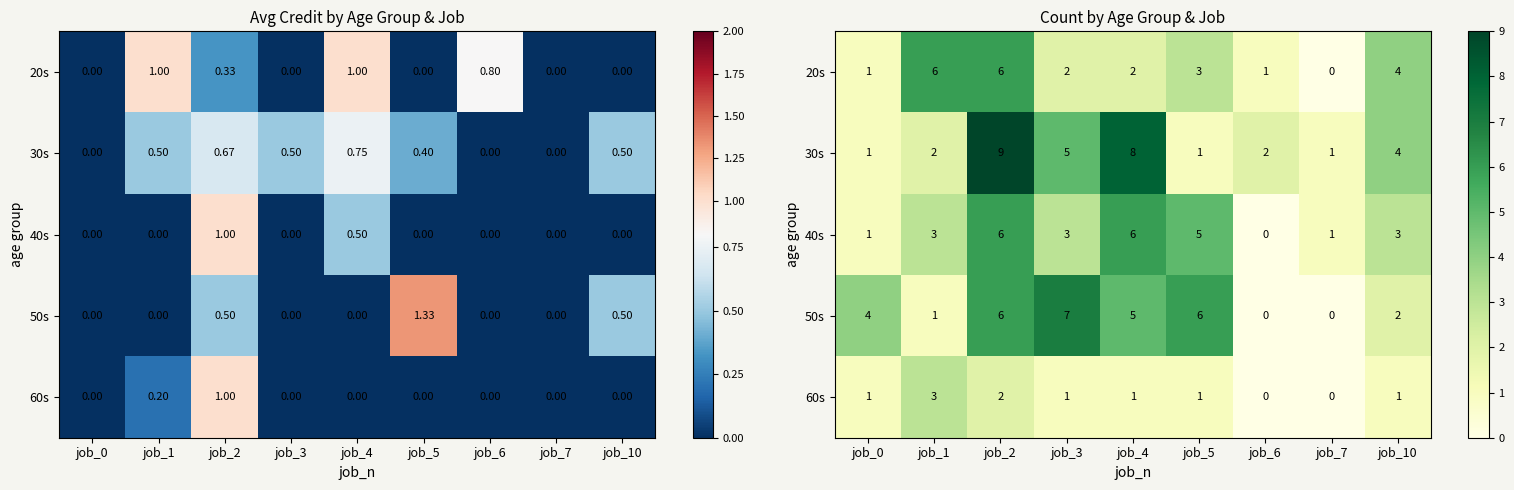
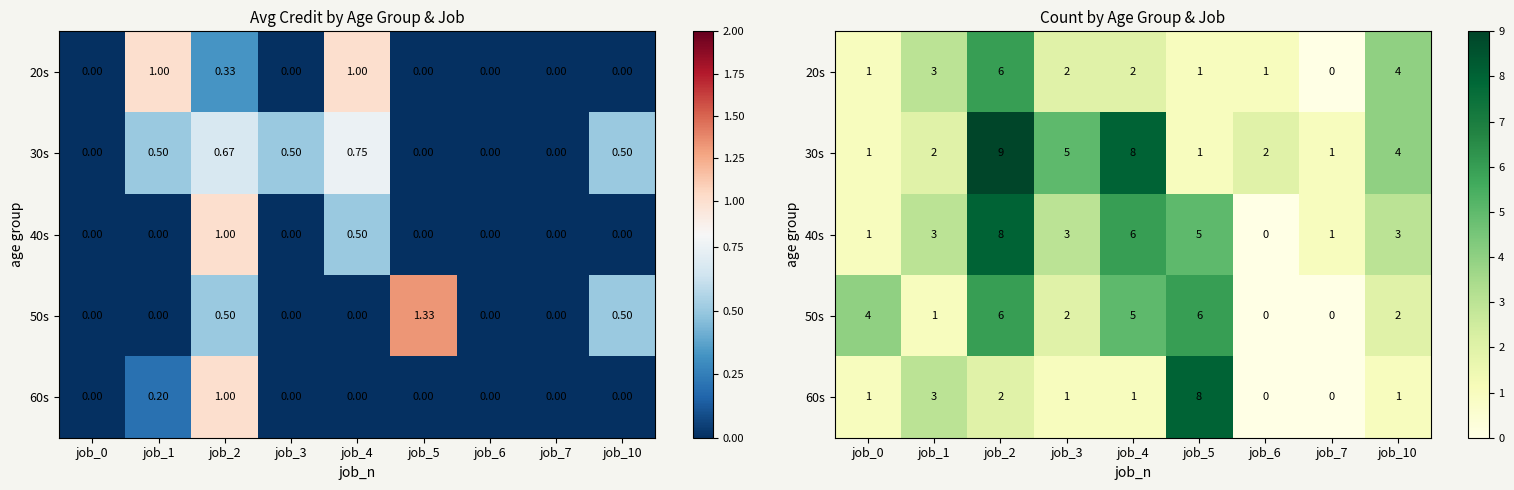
  {
    "Avg Credit by Age Group & Job": {
      "20s": {
        "job_0": 0.00,
        "job_1": 1.00,
        "job_2": 0.33,
        "job_3": 0.00,
        "job_4": 1.00,
        "job_5": 0.00,
-       "job_6": 0.80,
+       "job_6": 0.00,
        "job_7": 0.00,
        "job_10": 0.00
      },
      "30s": {
        "job_0": 0.00,
        "job_1": 0.50,
        "job_2": 0.67,
        "job_3": 0.50,
        "job_4": 0.75,
-       "job_5": 0.40,
+       "job_5": 0.00,
        "job_6": 0.00,
        "job_7": 0.00,
        "job_10": 0.50
      },
      "40s": {
        "job_0": 0.00,
        "job_1": 0.00,
        "job_2": 1.00,
        "job_3": 0.00,
        "job_4": 0.50,
        "job_5": 0.00,
        "job_6": 0.00,
        "job_7": 0.00,
        "job_10": 0.00
      },
      "50s": {
        "job_0": 0.00,
        "job_1": 0.00,
        "job_2": 0.50,
        "job_3": 0.00,
        "job_4": 0.00,
        "job_5": 1.33,
        "job_6": 0.00,
        "job_7": 0.00,
        "job_10": 0.50
      },
      "60s": {
        "job_0": 0.00,
        "job_1": 0.20,
        "job_2": 1.00,
        "job_3": 0.00,
        "job_4": 0.00,
        "job_5": 0.00,
        "job_6": 0.00,
        "job_7": 0.00,
        "job_10": 0.00
      }
    },
    "Count by Age Group & Job": {
      "20s": {
        "job_0": 1,
-       "job_1": 6,
+       "job_1": 3,
        "job_2": 6,
        "job_3": 2,
        "job_4": 2,
-       "job_5": 3,
+       "job_5": 1,
        "job_6": 1,
        "job_7": 0,
        "job_10": 4
      },
      "30s": {
        "job_0": 1,
        "job_1": 2,
        "job_2": 9,
        "job_3": 5,
        "job_4": 8,
        "job_5": 1,
        "job_6": 2,
        "job_7": 1,
        "job_10": 4
      },
      "40s": {
        "job_0": 1,
        "job_1": 3,
-       "job_2": 6,
+       "job_2": 8,
        "job_3": 3,
        "job_4": 6,
        "job_5": 5,
        "job_6": 0,
        "job_7": 1,
        "job_10": 3
      },
      "50s": {
        "job_0": 4,
        "job_1": 1,
        "job_2": 6,
-       "job_3": 7,
+       "job_3": 2,
        "job_4": 5,
        "job_5": 6,
        "job_6": 0,
        "job_7": 0,
        "job_10": 2
      },
      "60s": {
        "job_0": 1,
        "job_1": 3,
        "job_2": 2,
        "job_3": 1,
        "job_4": 1,
-       "job_5": 1,
+       "job_5": 8,
        "job_6": 0,
        "job_7": 0,
        "job_10": 1
      }
    }
  }
